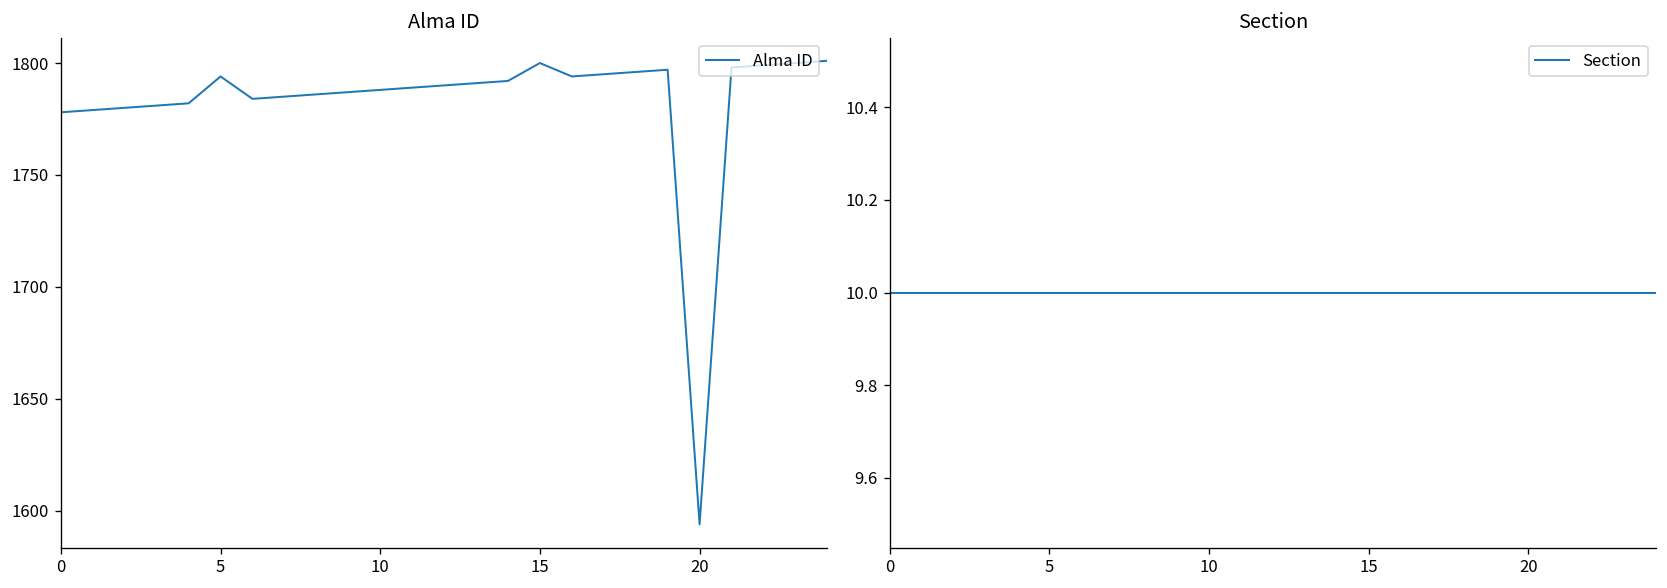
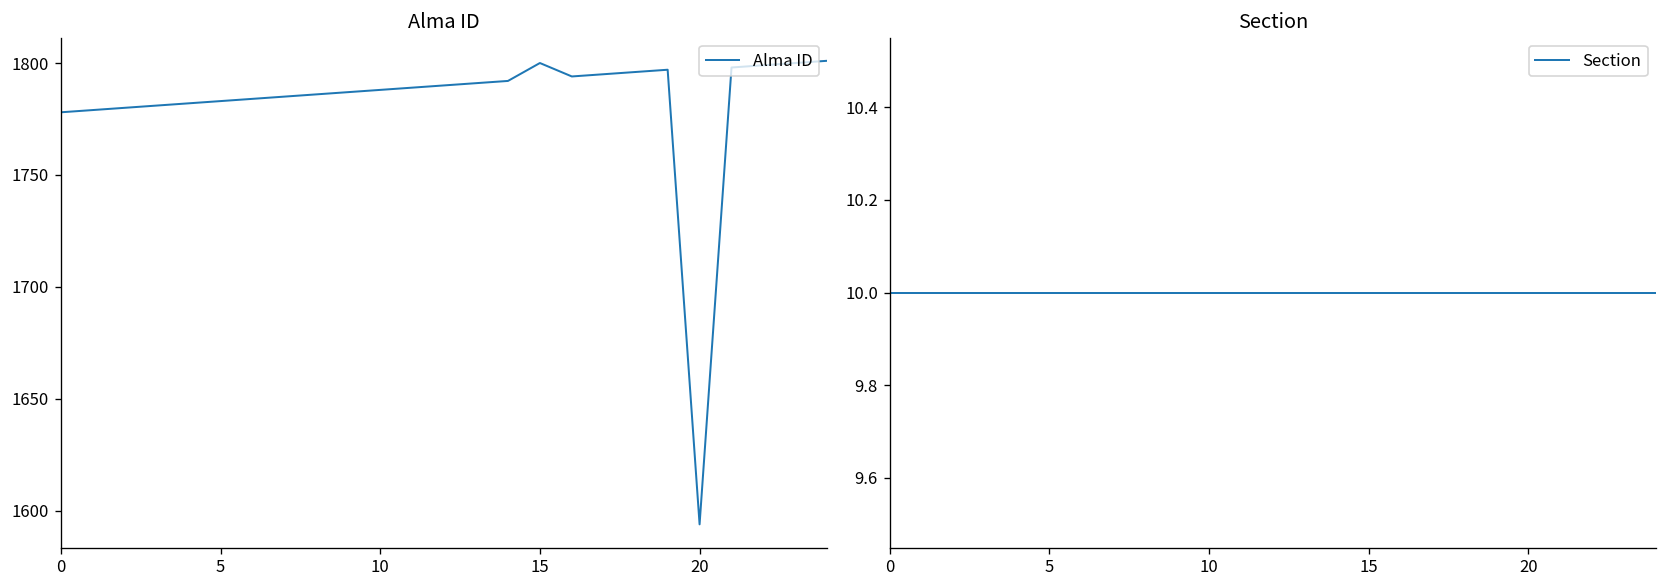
  {
    "Alma ID": {
      "0": 1778,
-     "5": 1794,
+     "5": 1783,
      "10": 1788,
      "15": 1800,
      "20": 1594
    },
    "Section": {
      "0": 10.00,
      "5": 10.00,
      "10": 10.00,
      "15": 10.00,
      "20": 10.00
    }
  }
